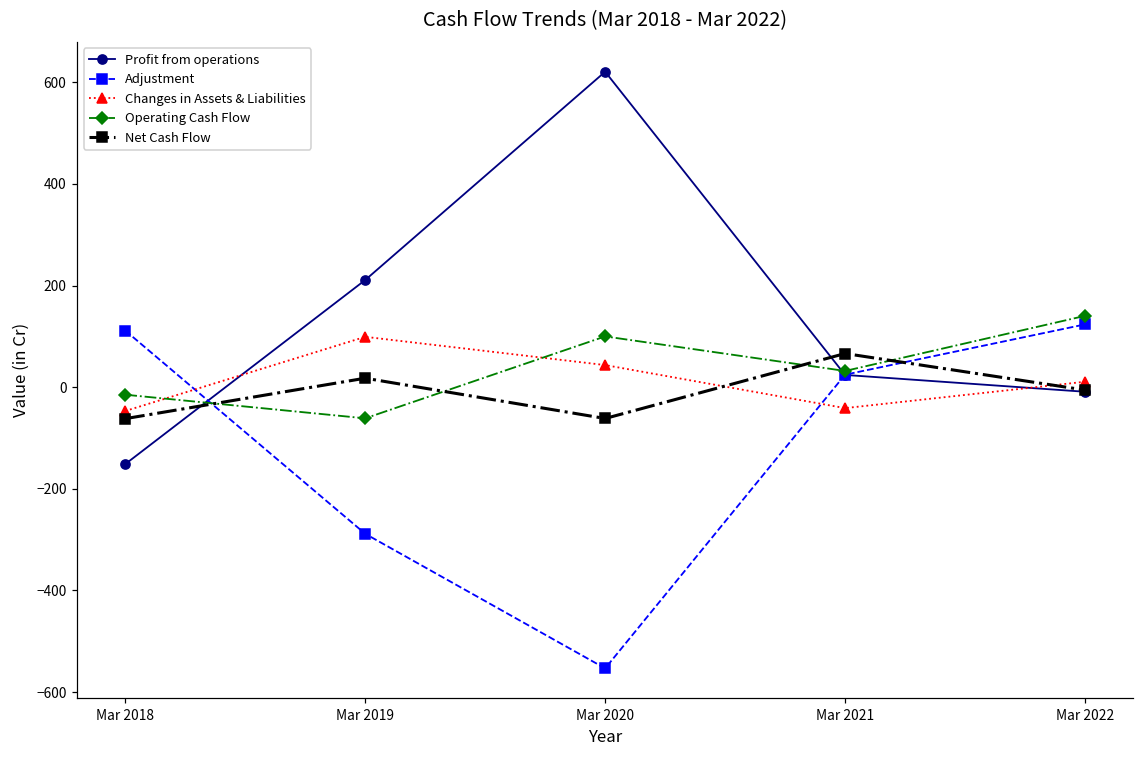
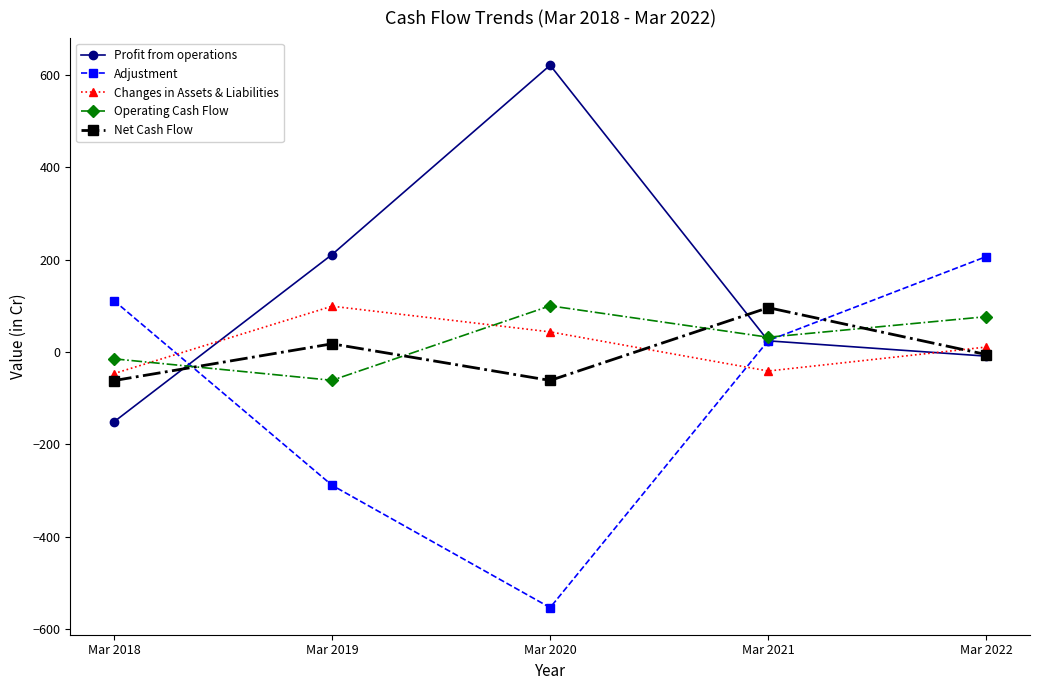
  {
    "Profit from operations": {
      "Mar 2018": -150,
      "Mar 2019": 210,
      "Mar 2020": 620
    },
    "Adjustment": {
      "Mar 2018": 110,
      "Mar 2019": -290,
      "Mar 2020": -550,
-     "Mar 2022": 120
+     "Mar 2022": 210
    },
    "Changes in Assets & Liabilities": {
      "Mar 2018": -50,
      "Mar 2019": 100,
      "Mar 2020": 40,
      "Mar 2021": -40,
      "Mar 2022": 10
    },
    "Operating Cash Flow": {
      "Mar 2018": -10,
      "Mar 2019": -60,
      "Mar 2020": 100,
      "Mar 2021": 30,
-     "Mar 2022": 140
+     "Mar 2022": 80
    },
    "Net Cash Flow": {
      "Mar 2018": -60,
      "Mar 2019": 20,
      "Mar 2020": -60,
-     "Mar 2021": 70
+     "Mar 2021": 100
    }
  }
